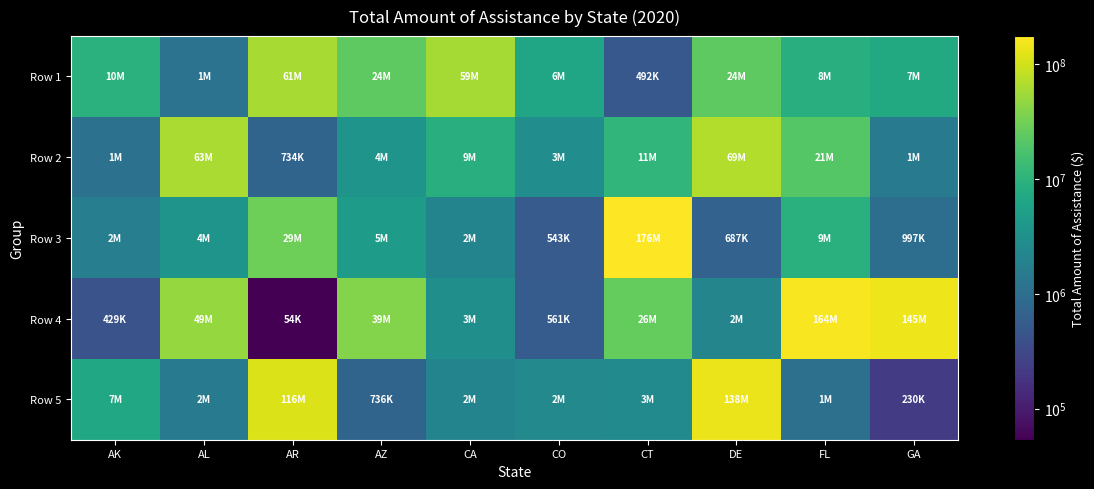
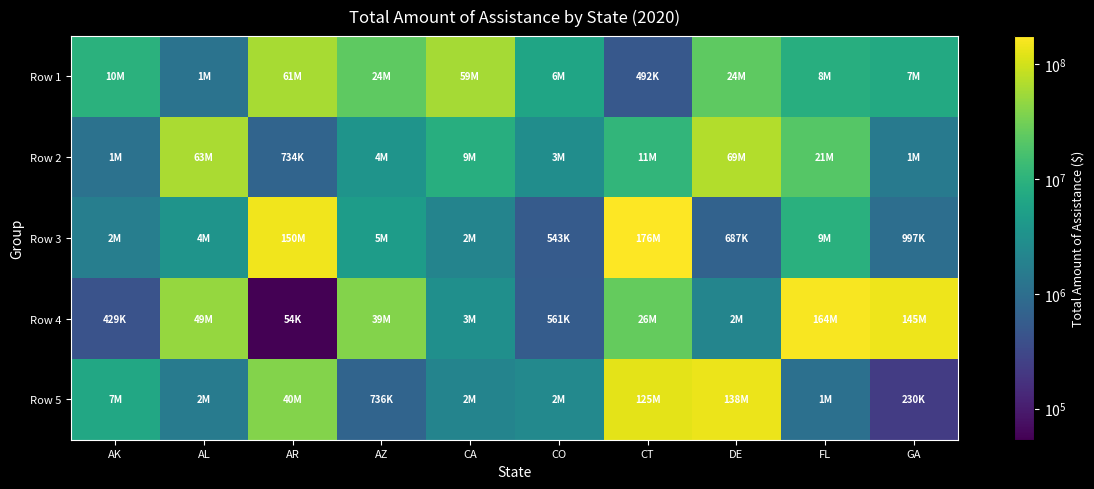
  {
    "Row 1": {
      "AK": "10M",
      "AL": "1M",
      "AR": "61M",
      "AZ": "24M",
      "CA": "59M",
      "CO": "6M",
      "CT": "492K",
      "DE": "24M",
      "FL": "8M",
      "GA": "7M"
    },
    "Row 2": {
      "AK": "1M",
      "AL": "63M",
      "AR": "734K",
      "AZ": "4M",
      "CA": "9M",
      "CO": "3M",
      "CT": "11M",
      "DE": "69M",
      "FL": "21M",
      "GA": "1M"
    },
    "Row 3": {
      "AK": "2M",
      "AL": "4M",
-     "AR": "29M",
+     "AR": "150M",
      "AZ": "5M",
      "CA": "2M",
      "CO": "543K",
      "CT": "176M",
      "DE": "687K",
      "FL": "9M",
      "GA": "997K"
    },
    "Row 4": {
      "AK": "429K",
      "AL": "49M",
      "AR": "54K",
      "AZ": "39M",
      "CA": "3M",
      "CO": "561K",
      "CT": "26M",
      "DE": "2M",
      "FL": "164M",
      "GA": "145M"
    },
    "Row 5": {
      "AK": "7M",
      "AL": "2M",
-     "AR": "116M",
+     "AR": "40M",
      "AZ": "736K",
      "CA": "2M",
      "CO": "2M",
-     "CT": "3M",
+     "CT": "125M",
      "DE": "138M",
      "FL": "1M",
      "GA": "230K"
    }
  }
